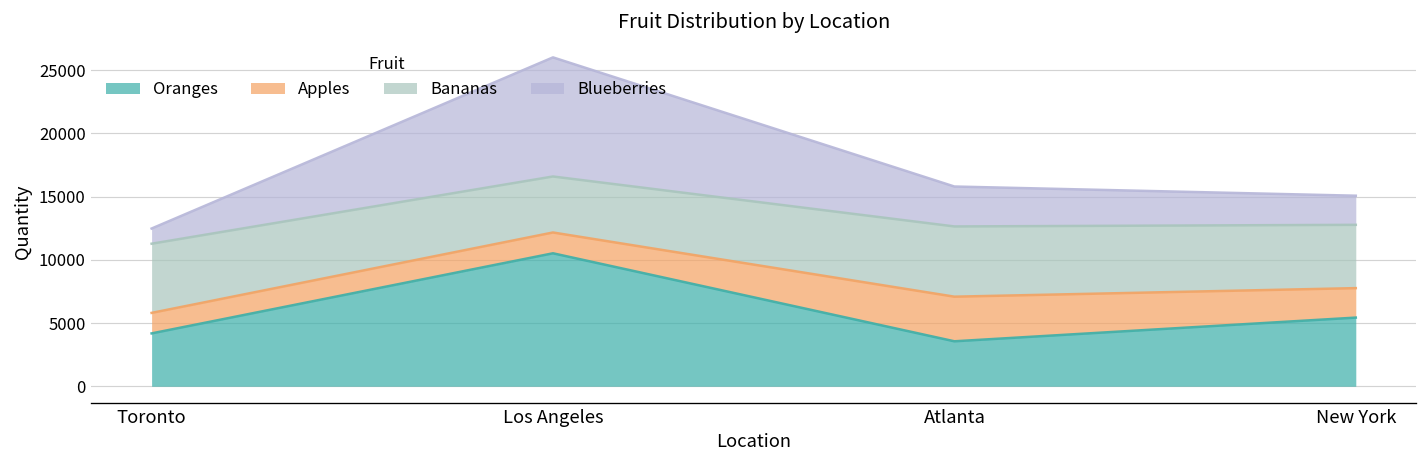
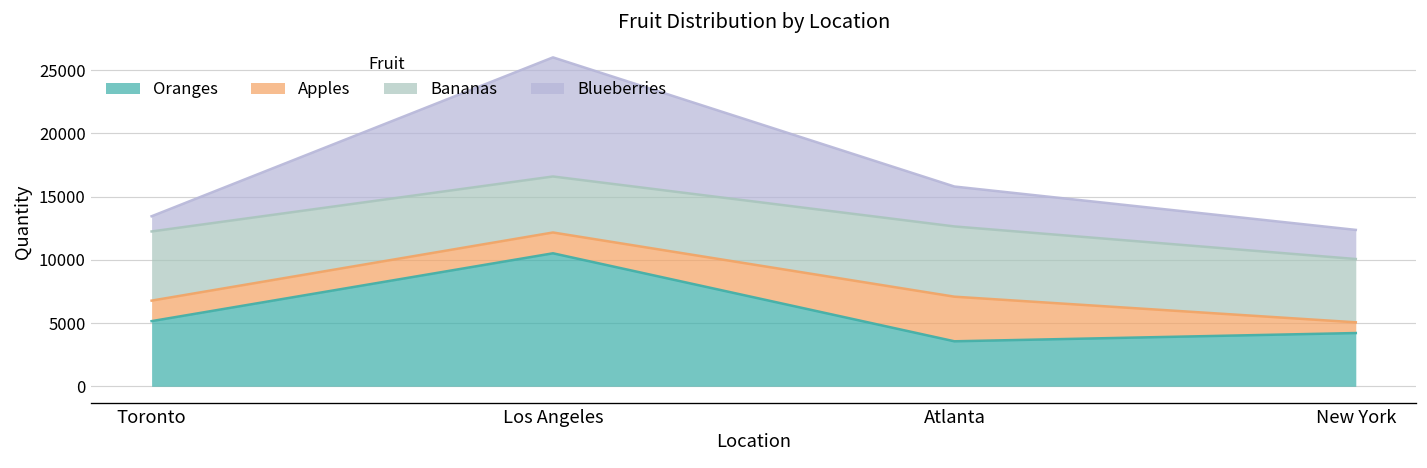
  {
    "Oranges": {
-     "Toronto": 4200,
+     "Toronto": 5200,
      "Los Angeles": 10500,
      "Atlanta": 3600,
-     "New York": 5400
+     "New York": 4200
    },
    "Apples": {
      "Toronto": 1600,
      "Los Angeles": 1600,
      "Atlanta": 3500,
-     "New York": 2300
+     "New York": 800
    }
  }
